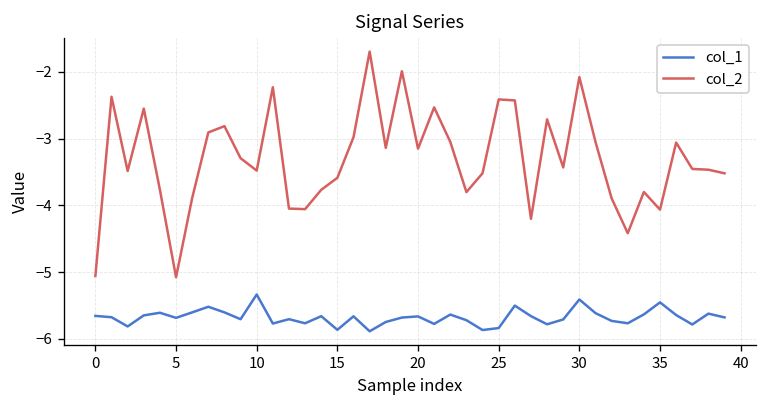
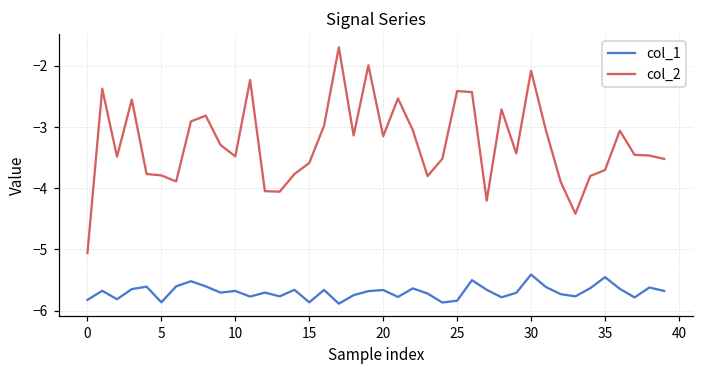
  {
    "col_1": {
-     "0": -5.7,
-     "5": -5.7,
-     "10": -5.3,
+     "0": -5.8,
+     "5": -5.9,
+     "10": -5.7,
      "15": -5.9,
      "20": -5.7,
      "25": -5.8,
      "30": -5.4,
      "35": -5.5
    },
    "col_2": {
      "0": -5.1,
-     "5": -5.1,
+     "5": -3.8,
      "10": -3.5,
      "15": -3.6,
      "20": -3.2,
      "25": -2.4,
      "30": -2.1,
-     "35": -4.1
+     "35": -3.7
    }
  }
